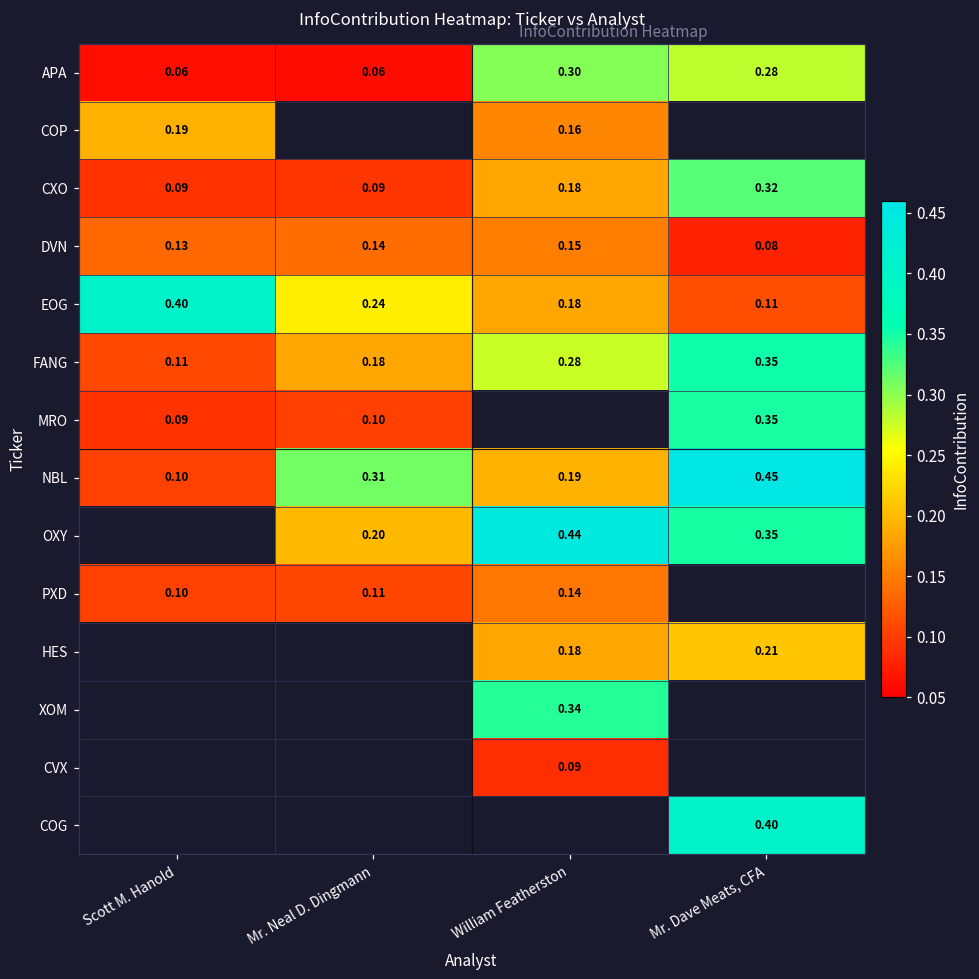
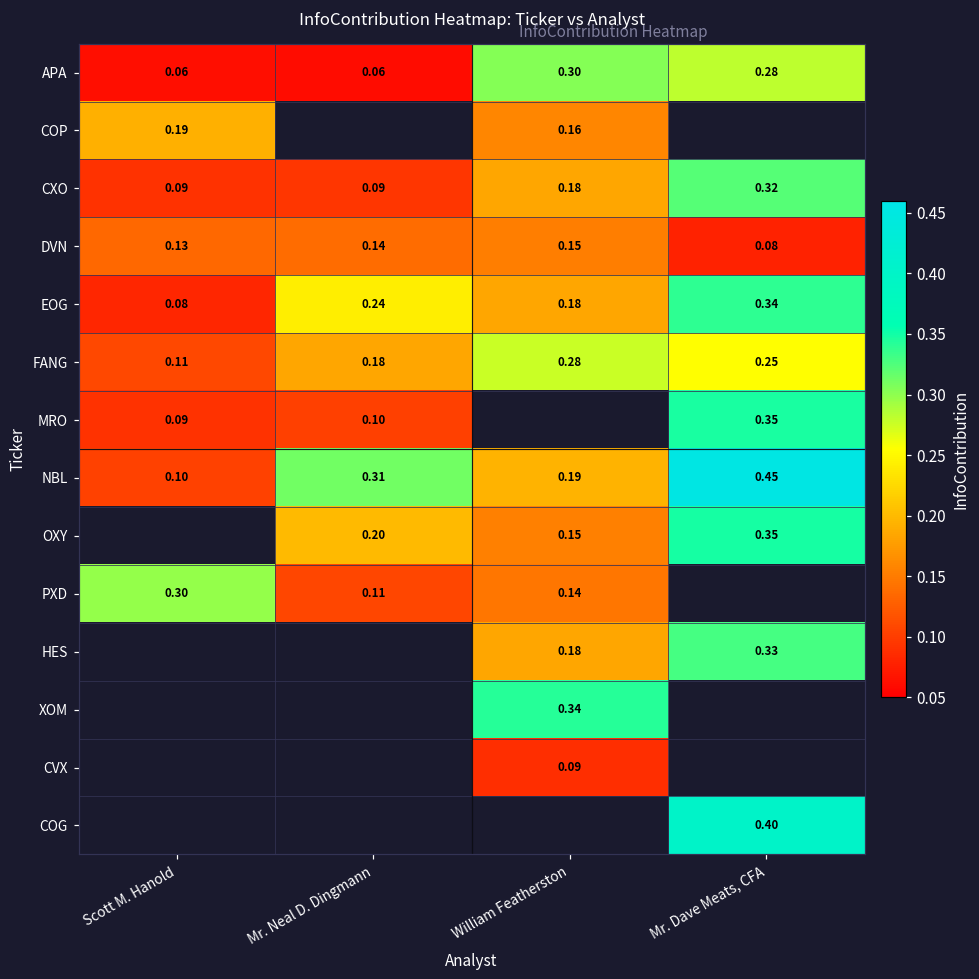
  {
    "APA": {
      "Scott M. Hanold": 0.06,
      "Mr. Neal D. Dingmann": 0.06,
      "William Featherston": 0.30,
      "Mr. Dave Meats, CFA": 0.28
    },
    "COP": {
      "Scott M. Hanold": 0.19,
      "William Featherston": 0.16
    },
    "CXO": {
      "Scott M. Hanold": 0.09,
      "Mr. Neal D. Dingmann": 0.09,
      "William Featherston": 0.18,
      "Mr. Dave Meats, CFA": 0.32
    },
    "DVN": {
      "Scott M. Hanold": 0.13,
      "Mr. Neal D. Dingmann": 0.14,
      "William Featherston": 0.15,
      "Mr. Dave Meats, CFA": 0.08
    },
    "EOG": {
-     "Scott M. Hanold": 0.40,
+     "Scott M. Hanold": 0.08,
      "Mr. Neal D. Dingmann": 0.24,
      "William Featherston": 0.18,
-     "Mr. Dave Meats, CFA": 0.11
+     "Mr. Dave Meats, CFA": 0.34
    },
    "FANG": {
      "Scott M. Hanold": 0.11,
      "Mr. Neal D. Dingmann": 0.18,
      "William Featherston": 0.28,
-     "Mr. Dave Meats, CFA": 0.35
+     "Mr. Dave Meats, CFA": 0.25
    },
    "MRO": {
      "Scott M. Hanold": 0.09,
      "Mr. Neal D. Dingmann": 0.10,
      "Mr. Dave Meats, CFA": 0.35
    },
    "NBL": {
      "Scott M. Hanold": 0.10,
      "Mr. Neal D. Dingmann": 0.31,
      "William Featherston": 0.19,
      "Mr. Dave Meats, CFA": 0.45
    },
    "OXY": {
      "Mr. Neal D. Dingmann": 0.20,
-     "William Featherston": 0.44,
+     "William Featherston": 0.15,
      "Mr. Dave Meats, CFA": 0.35
    },
    "PXD": {
-     "Scott M. Hanold": 0.10,
+     "Scott M. Hanold": 0.30,
      "Mr. Neal D. Dingmann": 0.11,
      "William Featherston": 0.14
    },
    "HES": {
      "William Featherston": 0.18,
-     "Mr. Dave Meats, CFA": 0.21
+     "Mr. Dave Meats, CFA": 0.33
    },
    "XOM": {
      "William Featherston": 0.34
    },
    "CVX": {
      "William Featherston": 0.09
    },
    "COG": {
      "Mr. Dave Meats, CFA": 0.40
    }
  }
